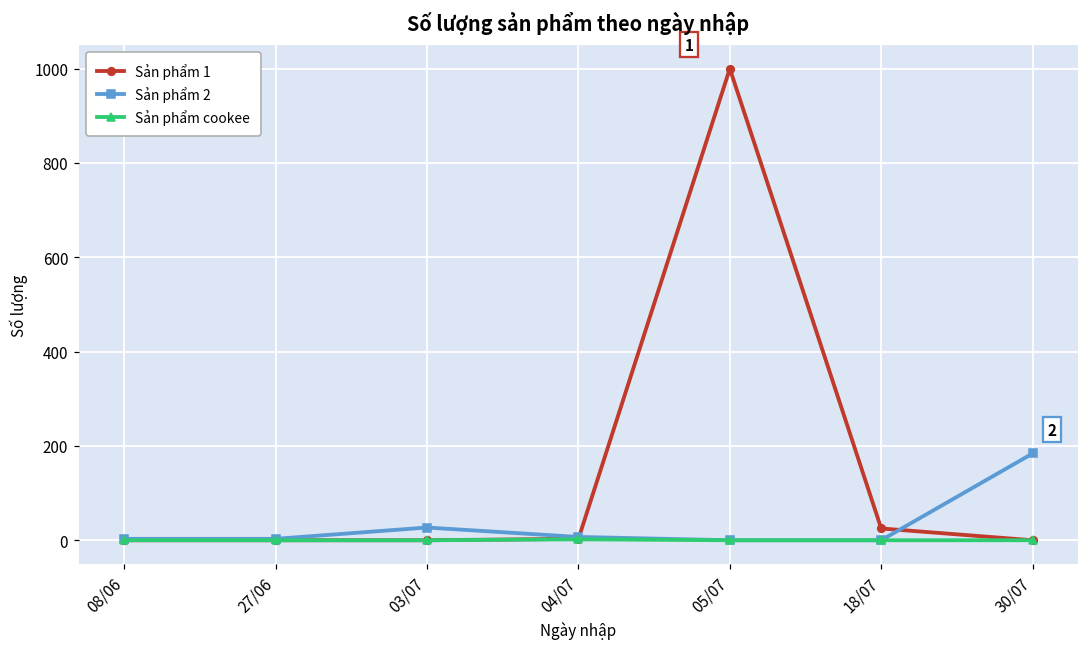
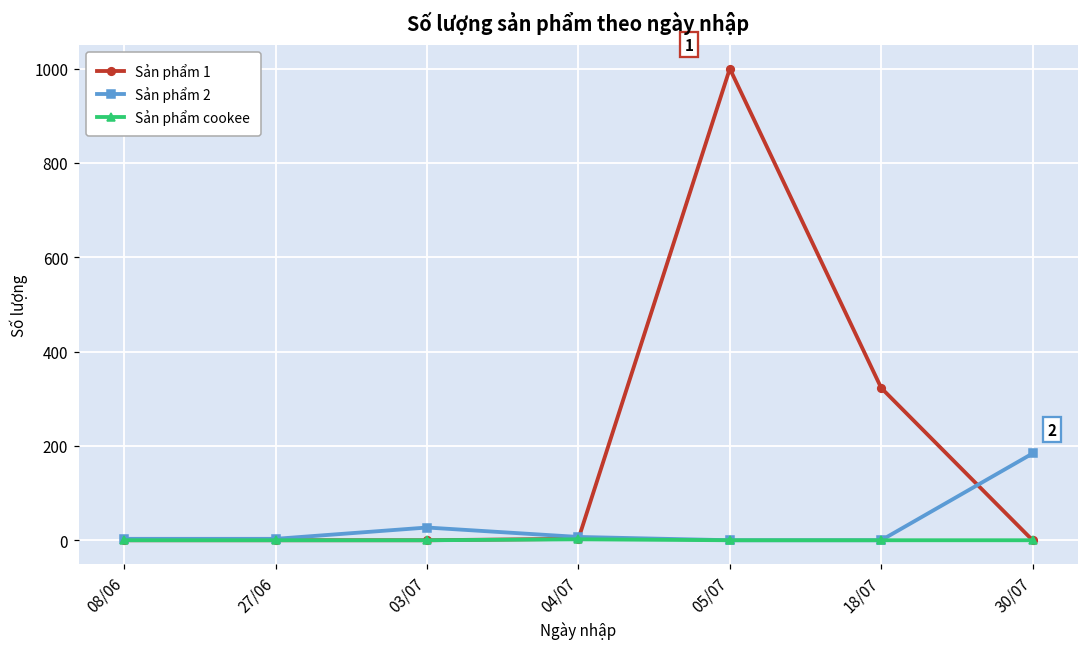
  {
    "Sản phẩm 1": {
      "05/07": 1000,
-     "18/07": 30
+     "18/07": 320
    },
    "Sản phẩm 2": {
      "03/07": 30
    }
  }
